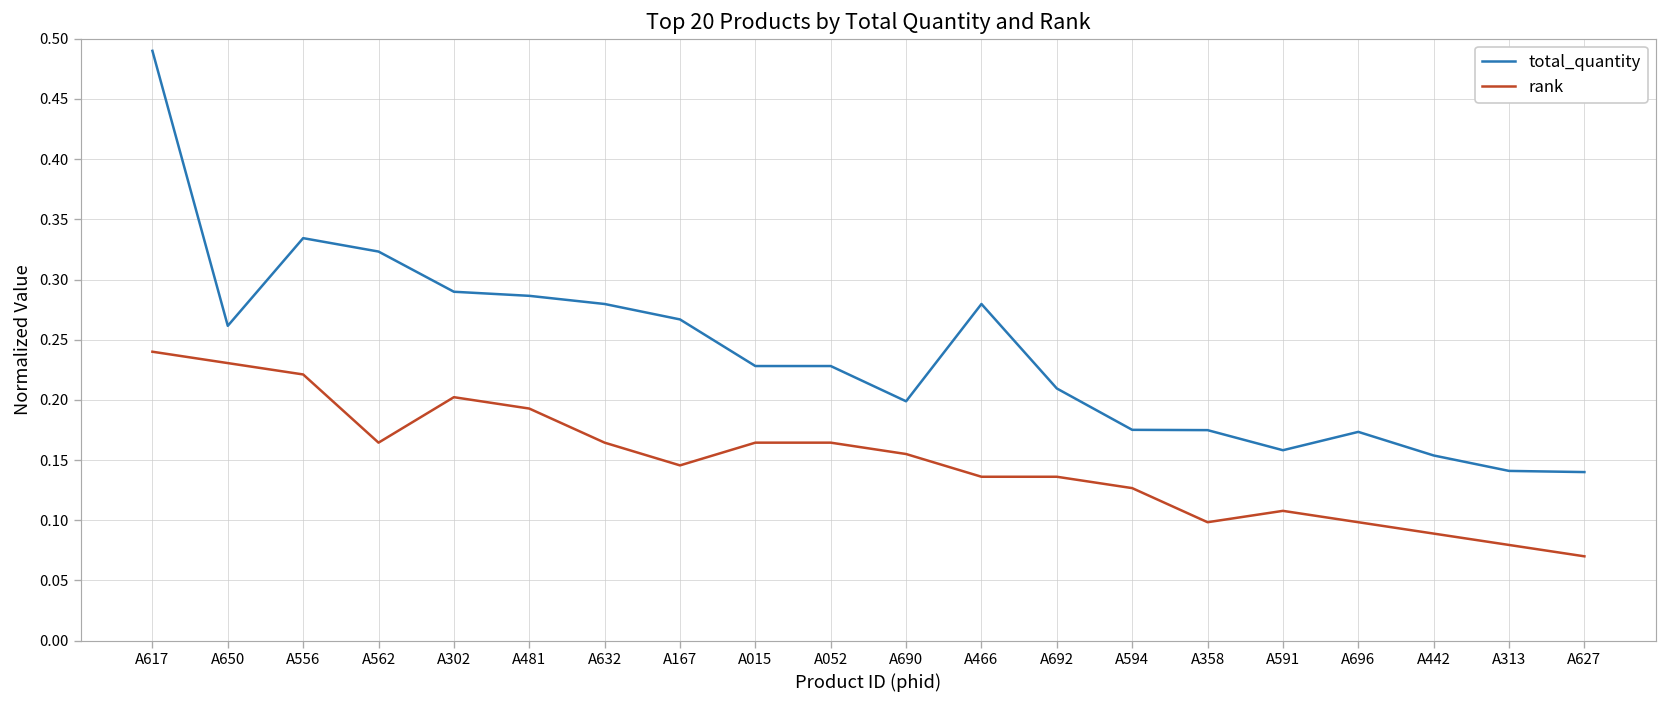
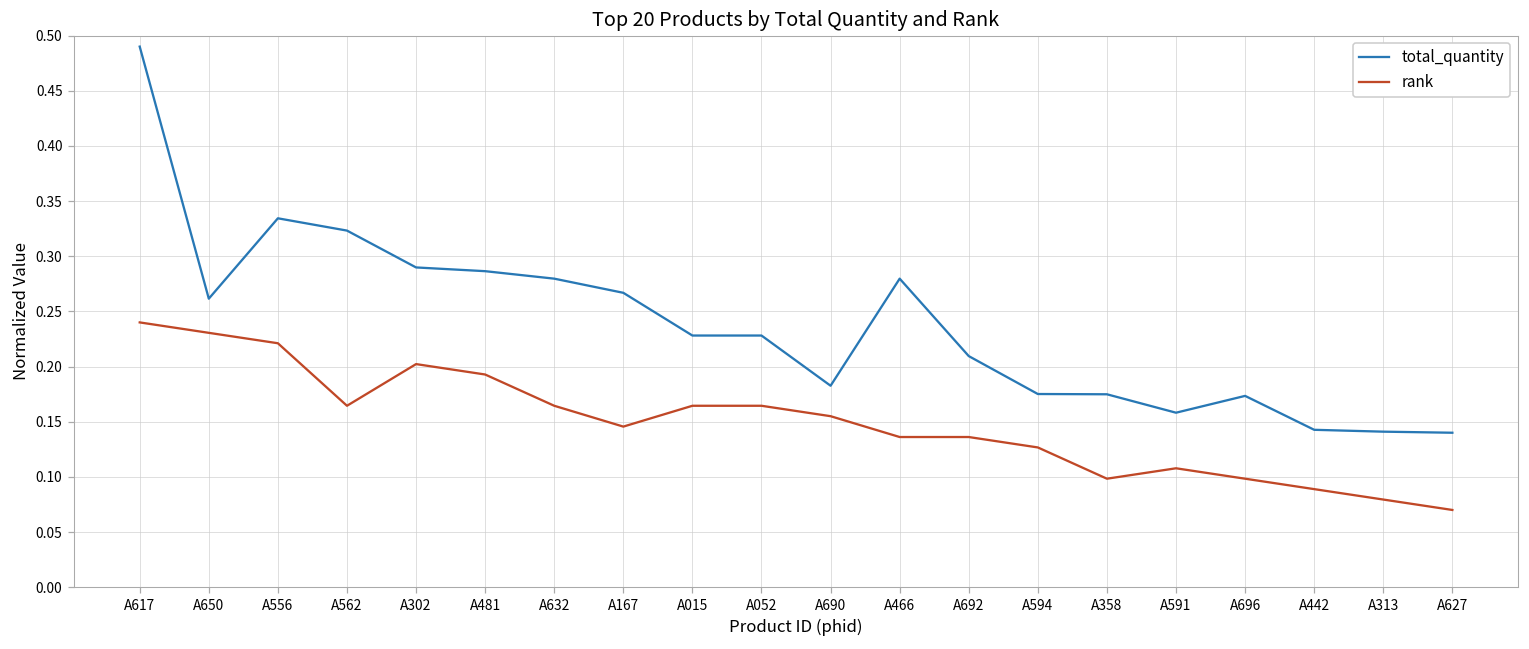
  {
    "total_quantity": {
      "A617": 0.490,
      "A650": 0.262,
      "A556": 0.334,
      "A562": 0.323,
      "A302": 0.290,
      "A481": 0.286,
      "A632": 0.280,
      "A167": 0.267,
      "A015": 0.228,
      "A052": 0.228,
-     "A690": 0.199,
+     "A690": 0.183,
      "A466": 0.280,
      "A692": 0.209,
      "A594": 0.175,
      "A358": 0.175,
      "A591": 0.158,
      "A696": 0.173,
-     "A442": 0.154,
+     "A442": 0.143,
      "A313": 0.141,
      "A627": 0.140
    },
    "rank": {
      "A617": 0.240,
      "A650": 0.231,
      "A556": 0.221,
      "A562": 0.164,
      "A302": 0.202,
      "A481": 0.193,
      "A632": 0.164,
      "A167": 0.146,
      "A015": 0.164,
      "A052": 0.164,
      "A690": 0.155,
      "A466": 0.136,
      "A692": 0.136,
      "A594": 0.127,
      "A358": 0.098,
      "A591": 0.108,
      "A696": 0.098,
      "A442": 0.089,
      "A313": 0.079,
      "A627": 0.070
    }
  }
